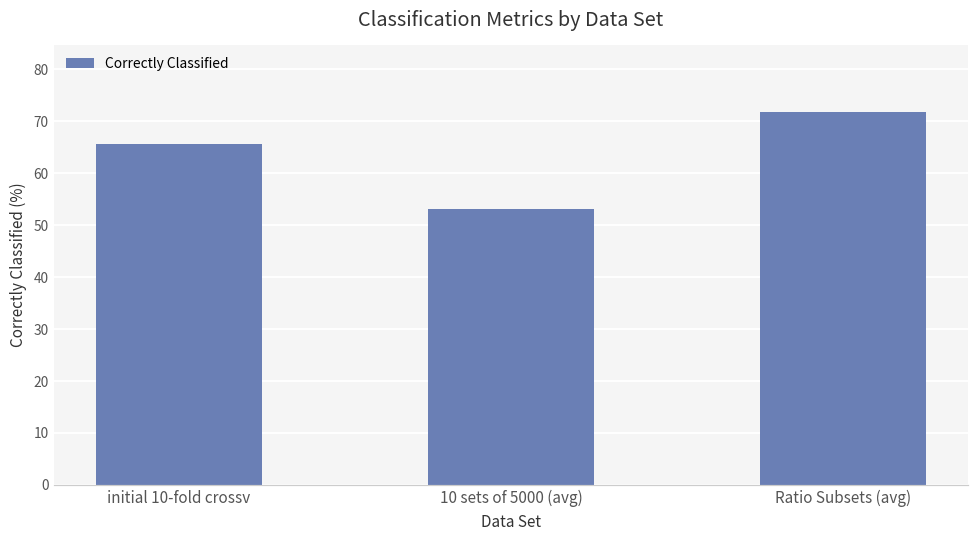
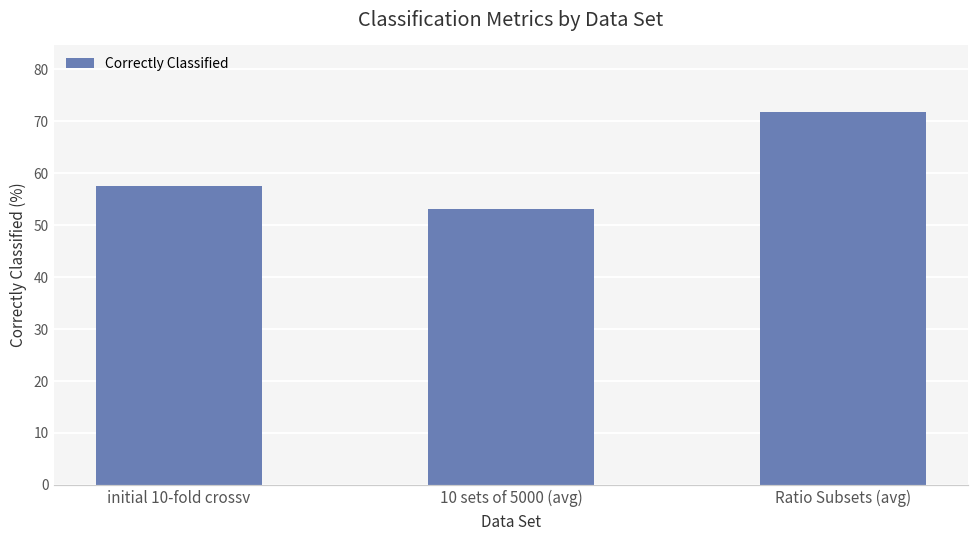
  {
-   "initial 10-fold crossv": 66,
+   "initial 10-fold crossv": 58,
    "10 sets of 5000 (avg)": 53,
    "Ratio Subsets (avg)": 72
  }
